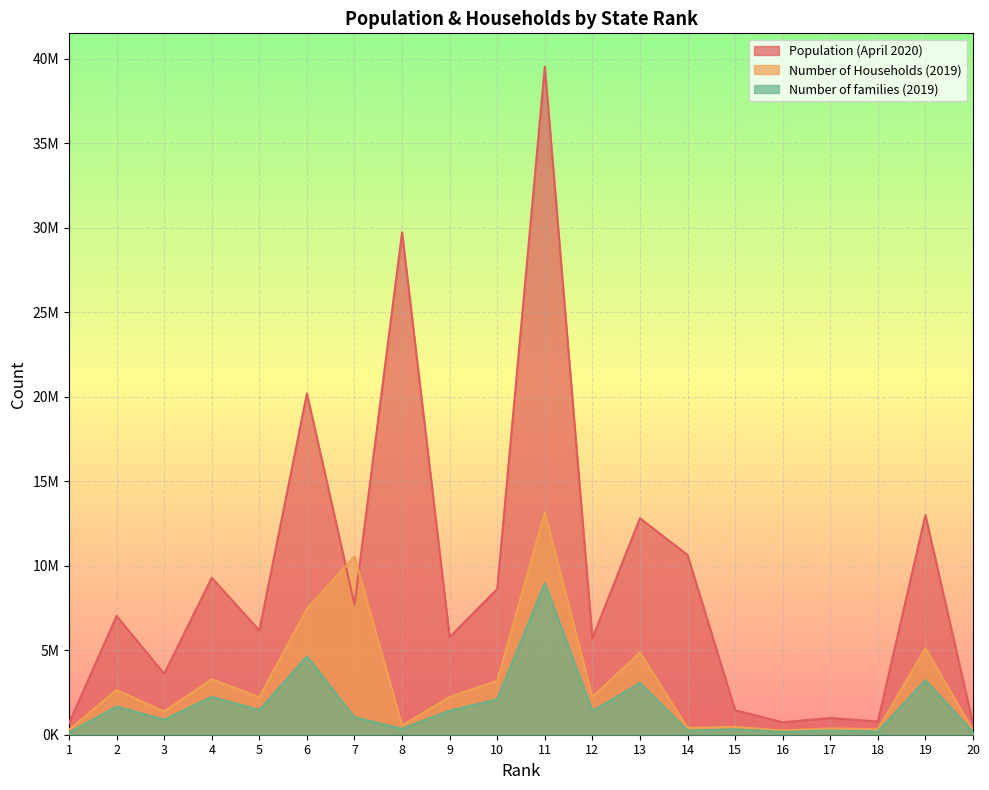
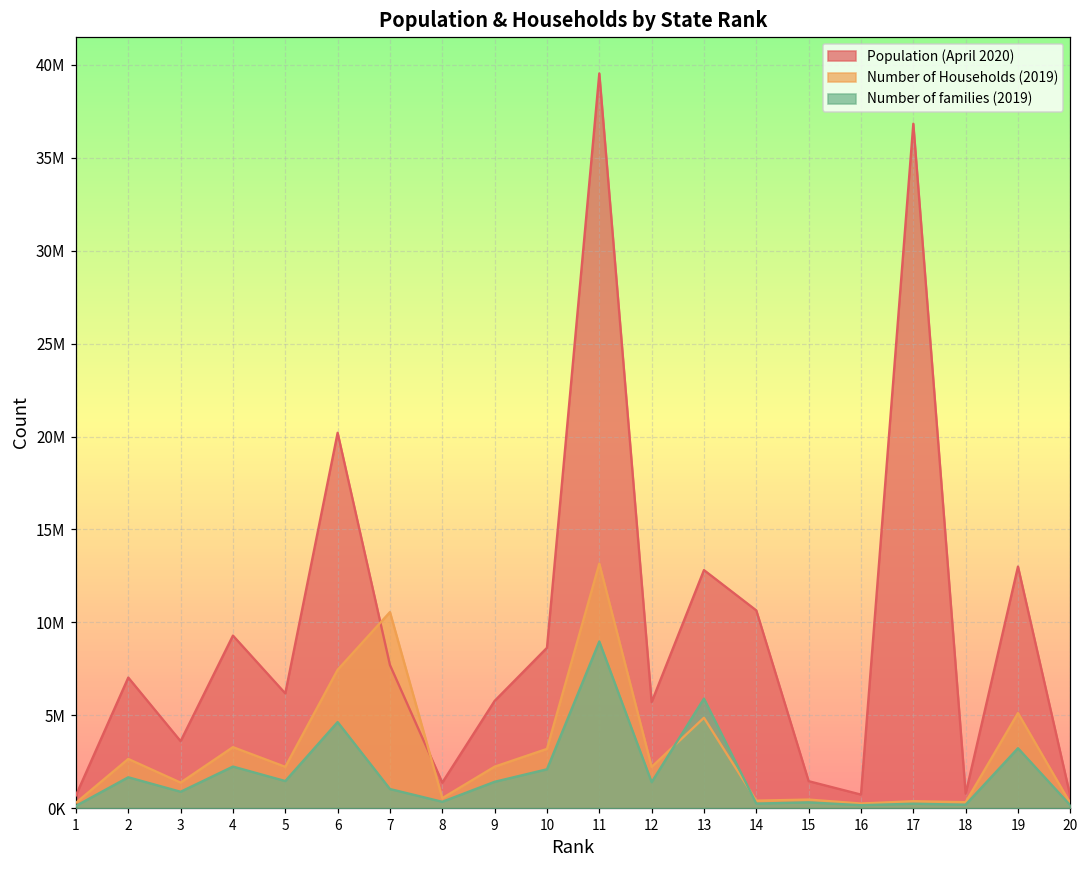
  {
    "Population (April 2020)": {
      "1": 700000,
      "2": 7000000,
      "3": 3600000,
      "4": 9300000,
      "5": 6200000,
      "6": 20200000,
      "7": 7700000,
-     "8": 29700000,
+     "8": 1400000,
      "9": 5800000,
      "10": 8600000,
      "11": 39500000,
      "12": 5700000,
      "13": 12800000,
      "14": 10600000,
      "15": 1500000,
      "16": 700000,
-     "17": 1000000,
+     "17": 36800000,
      "18": 800000,
      "19": 13000000,
      "20": 600000
    },
    "Number of Households (2019)": {
      "1": 300000,
      "2": 2700000,
      "3": 1400000,
      "4": 3300000,
      "5": 2200000,
      "6": 7400000,
      "7": 10600000,
      "8": 500000,
      "9": 2200000,
      "10": 3200000,
      "11": 13200000,
      "12": 2200000,
      "13": 4900000,
      "14": 400000,
      "19": 5100000
    },
    "Number of families (2019)": {
      "1": 100000,
      "2": 1700000,
      "3": 900000,
      "4": 2200000,
      "5": 1500000,
      "6": 4600000,
      "7": 1000000,
      "8": 300000,
      "9": 1400000,
      "10": 2100000,
      "11": 9000000,
      "12": 1400000,
-     "13": 3100000,
+     "13": 5900000,
      "14": 200000,
      "19": 3200000
    }
  }
